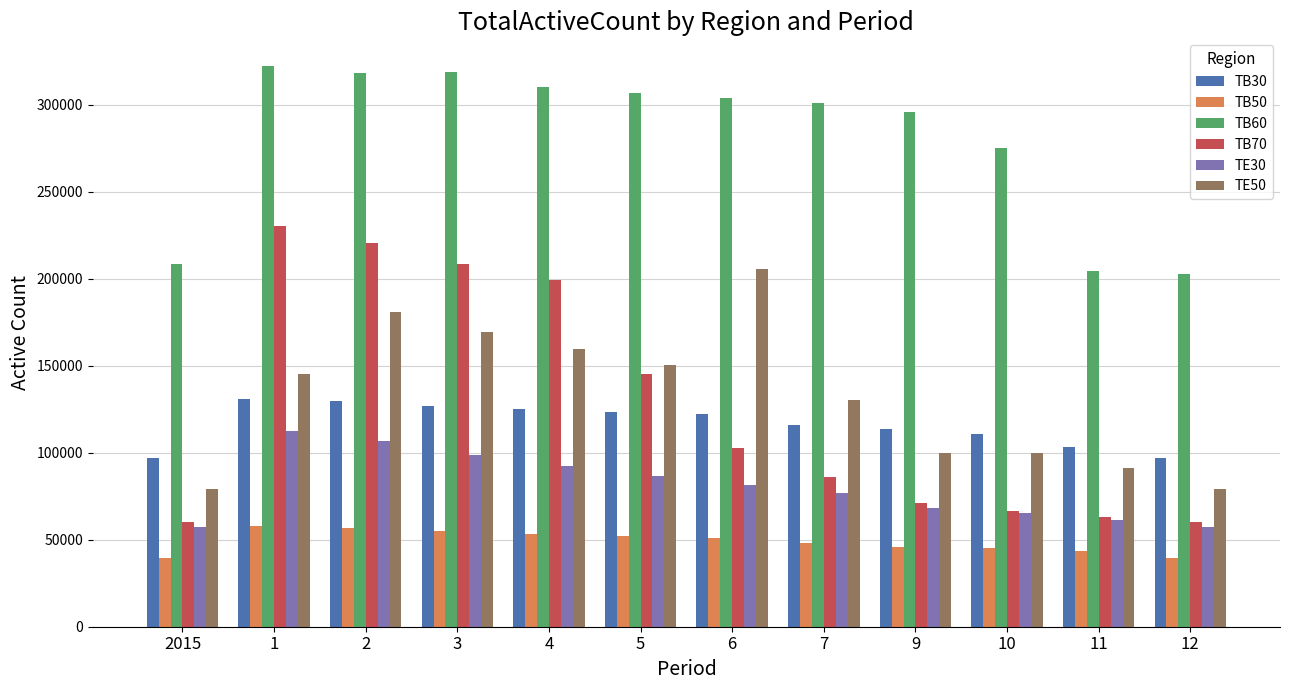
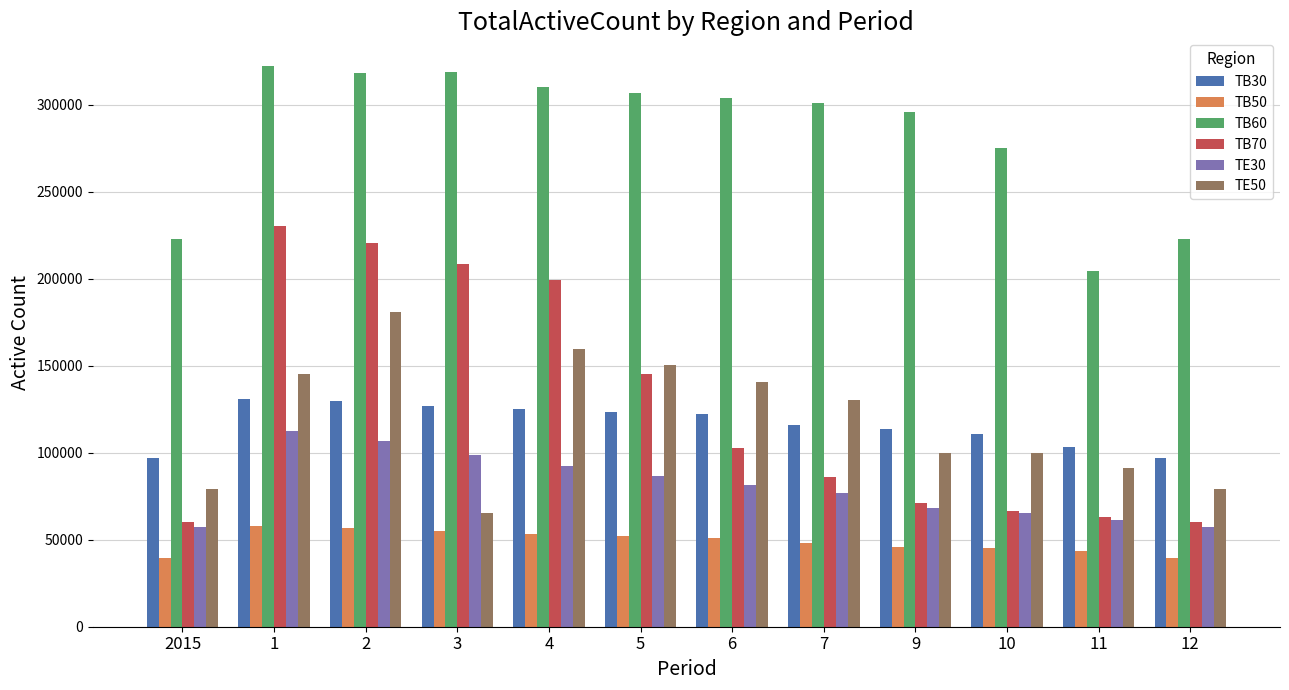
  {
    "TB60": {
-     "2015": 208000,
+     "2015": 223000,
      "1": 322000,
      "2": 318000,
      "3": 318000,
      "4": 310000,
      "5": 307000,
      "6": 304000,
      "7": 301000,
      "9": 296000,
      "10": 275000,
      "11": 204000,
-     "12": 203000
+     "12": 223000
    },
    "TE50": {
      "2015": 79000,
      "1": 145000,
      "2": 181000,
-     "3": 169000,
+     "3": 65000,
      "4": 160000,
      "5": 150000,
-     "6": 206000,
+     "6": 141000,
      "7": 130000,
      "9": 100000,
      "10": 100000,
      "11": 91000,
      "12": 79000
    }
  }
